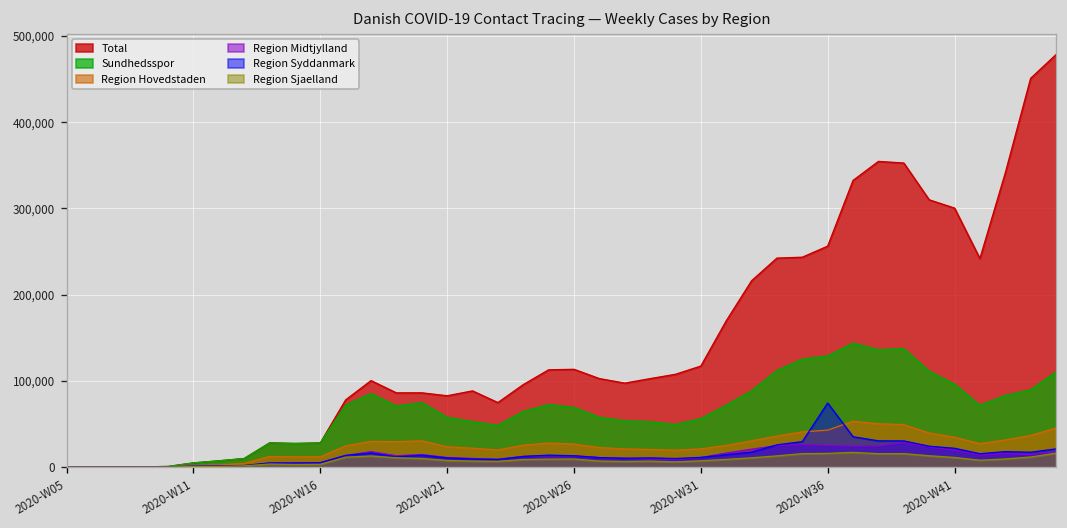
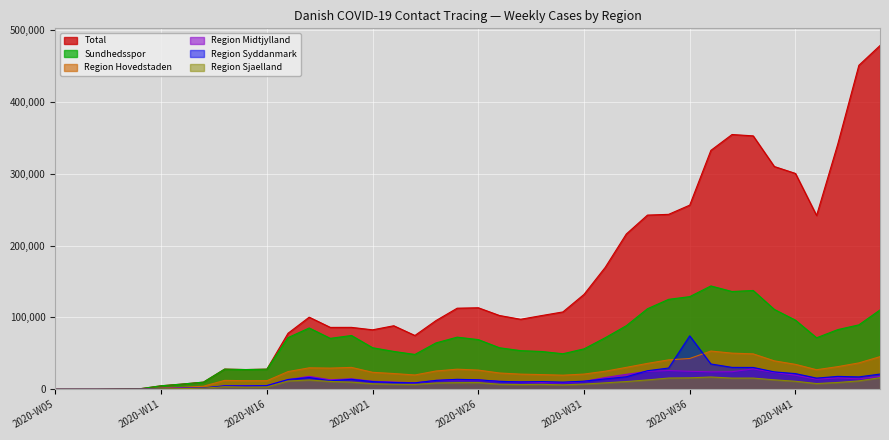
  {
    "Total": {
      "2020-W21": "80,000",
      "2020-W26": "110,000",
-     "2020-W31": "120,000",
+     "2020-W31": "130,000",
      "2020-W36": "260,000",
      "2020-W41": "300,000"
    },
    "Sundhedsspor": {
      "2020-W21": "60,000",
      "2020-W26": "70,000",
      "2020-W31": "60,000",
      "2020-W36": "130,000",
      "2020-W41": "100,000"
    },
    "Region Hovedstaden": {
      "2020-W16": "10,000",
      "2020-W21": "20,000",
      "2020-W26": "30,000",
      "2020-W31": "20,000",
      "2020-W36": "40,000",
      "2020-W41": "30,000"
    },
    "Region Midtjylland": {
      "2020-W36": "30,000"
    },
    "Region Syddanmark": {
      "2020-W36": "70,000"
    },
    "Region Sjaelland": {
      "2020-W26": "10,000",
      "2020-W31": "10,000",
      "2020-W36": "20,000",
      "2020-W41": "10,000"
    }
  }
